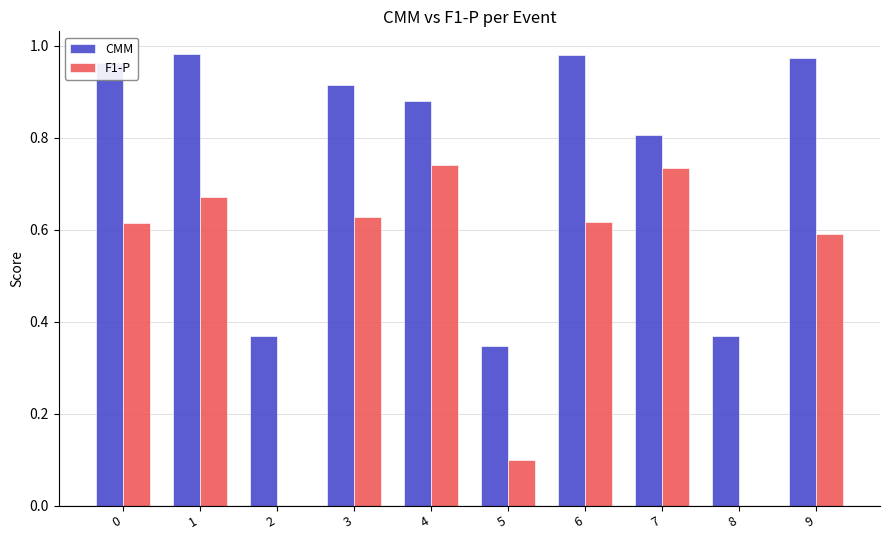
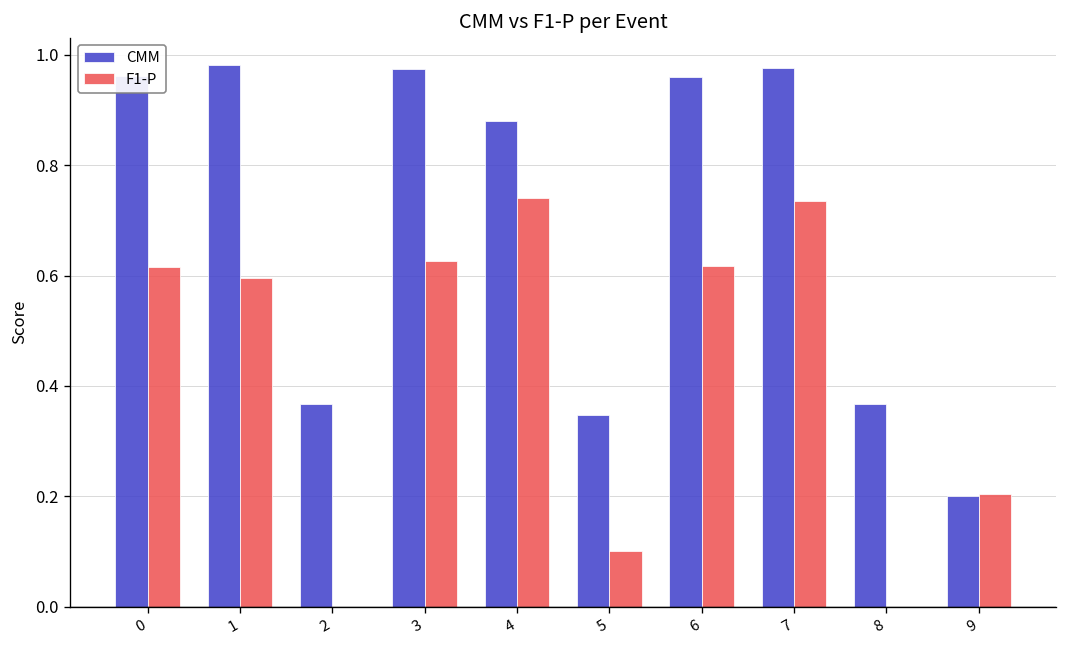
  {
    "CMM": {
      "1": 0.98,
      "2": 0.37,
-     "3": 0.91,
+     "3": 0.97,
      "4": 0.88,
      "5": 0.35,
-     "6": 0.98,
-     "7": 0.81,
+     "6": 0.96,
+     "7": 0.98,
      "8": 0.37,
-     "9": 0.97
+     "9": 0.20
    },
    "F1-P": {
      "0": 0.62,
-     "1": 0.67,
+     "1": 0.60,
      "2": 0.00,
      "3": 0.63,
      "4": 0.74,
      "5": 0.10,
      "6": 0.62,
      "7": 0.74,
      "8": 0.00,
-     "9": 0.59
+     "9": 0.20
    }
  }
